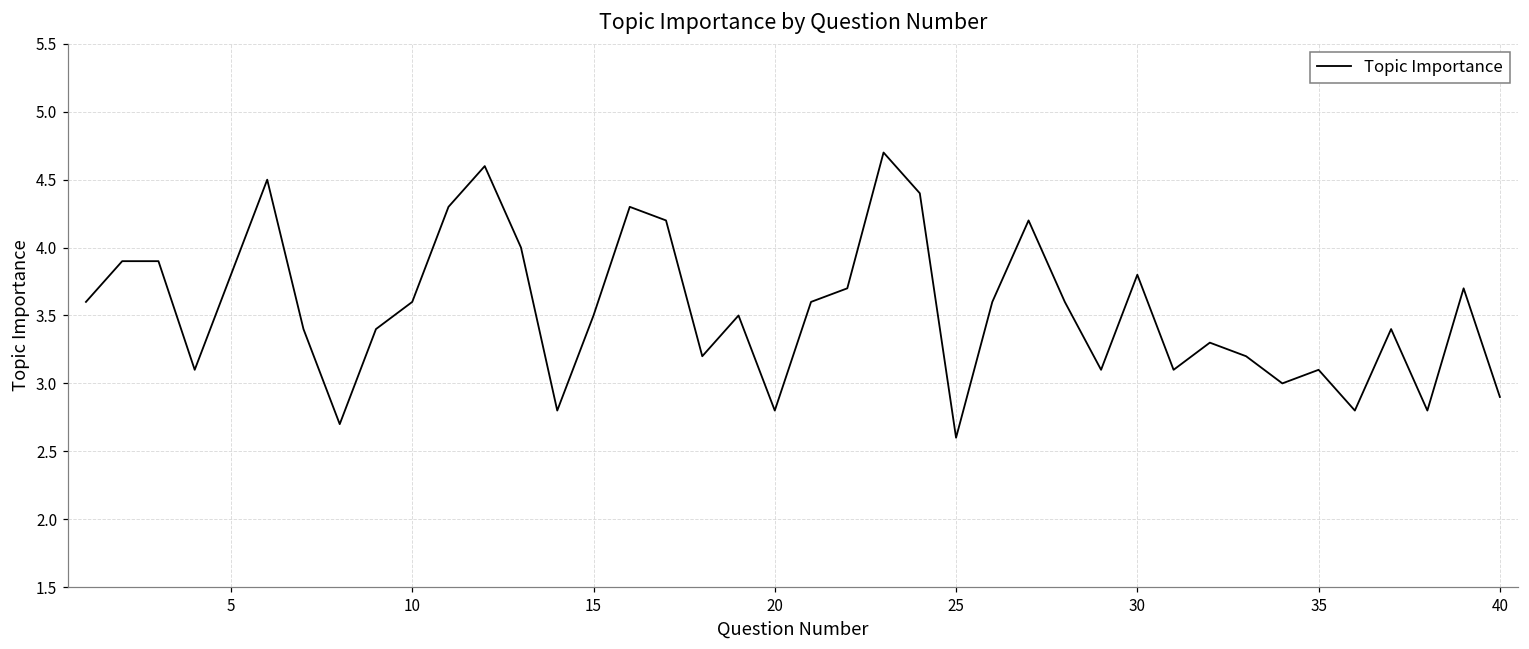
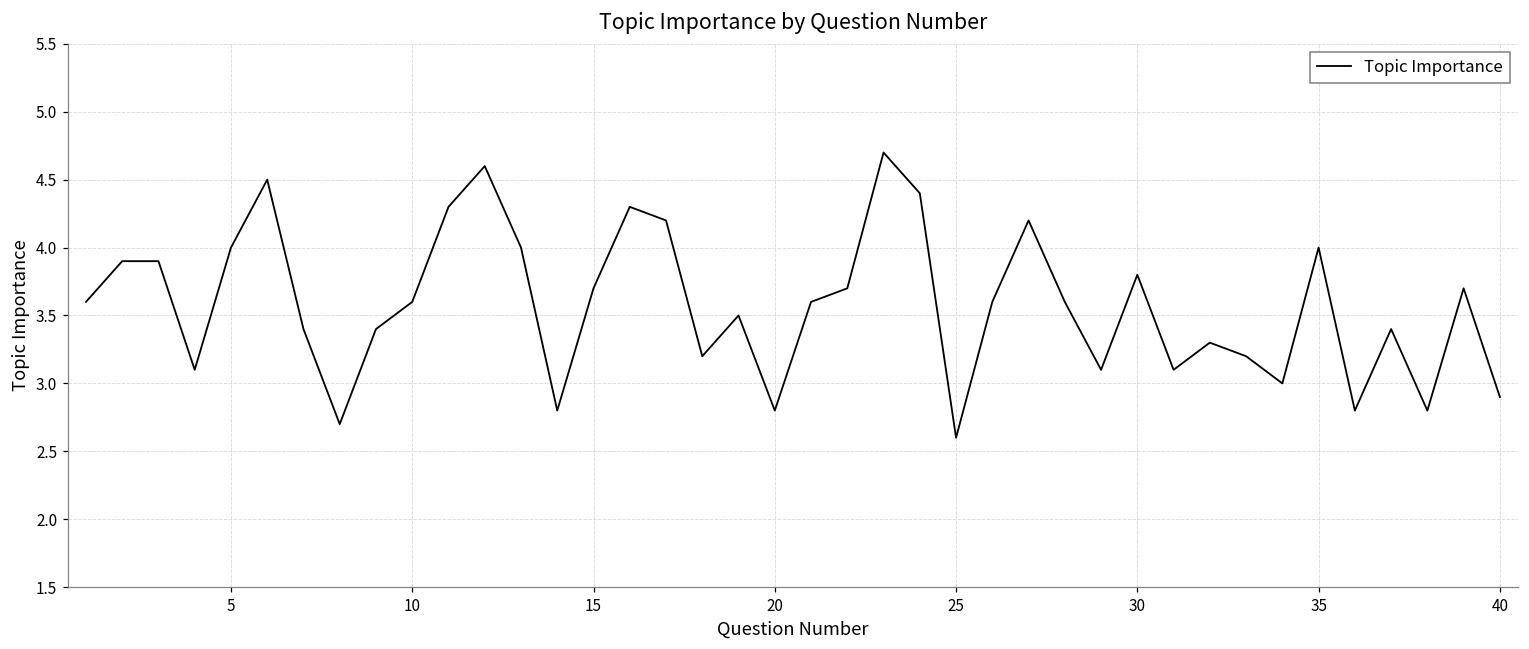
  {
-   "5": 3.8,
+   "5": 4.0,
    "10": 3.6,
-   "15": 3.5,
+   "15": 3.7,
    "20": 2.8,
    "25": 2.6,
    "30": 3.8,
-   "35": 3.1,
+   "35": 4.0,
    "40": 2.9
  }
